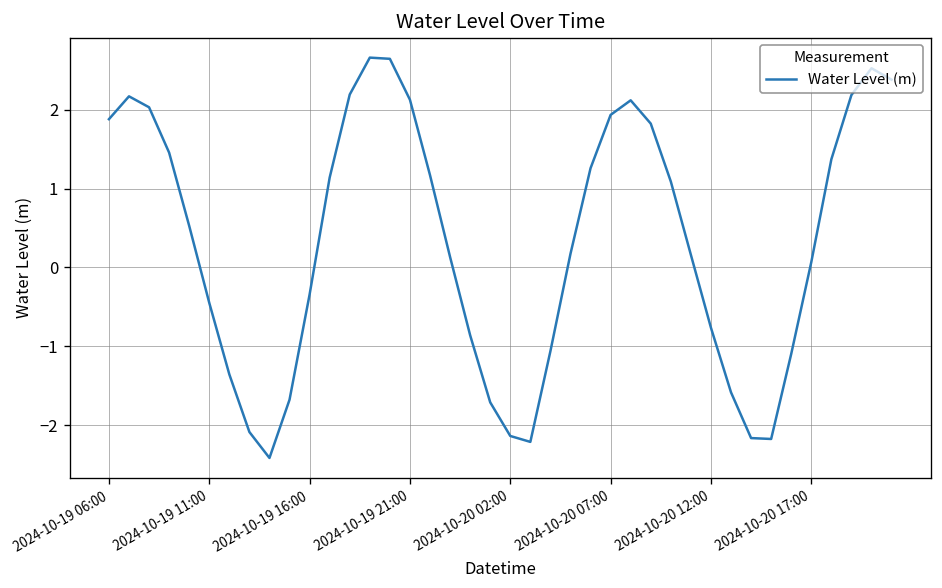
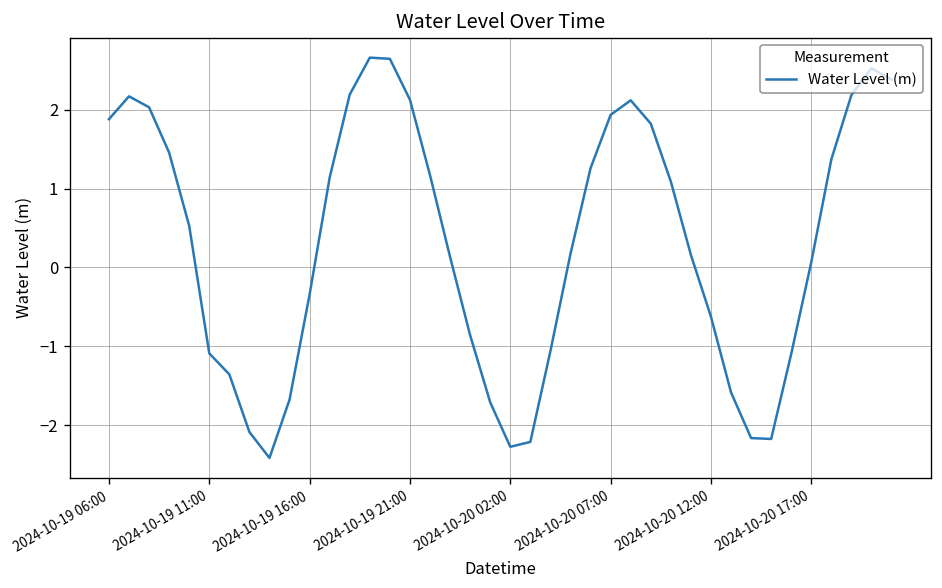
  {
    "2024-10-19 06:00": 1.9,
-   "2024-10-19 11:00": -0.4,
+   "2024-10-19 11:00": -1.1,
    "2024-10-19 16:00": -0.3,
    "2024-10-19 21:00": 2.1,
-   "2024-10-20 02:00": -2.1,
+   "2024-10-20 02:00": -2.3,
    "2024-10-20 07:00": 1.9,
-   "2024-10-20 12:00": -0.8,
+   "2024-10-20 12:00": -0.6,
    "2024-10-20 17:00": 0.1
  }
